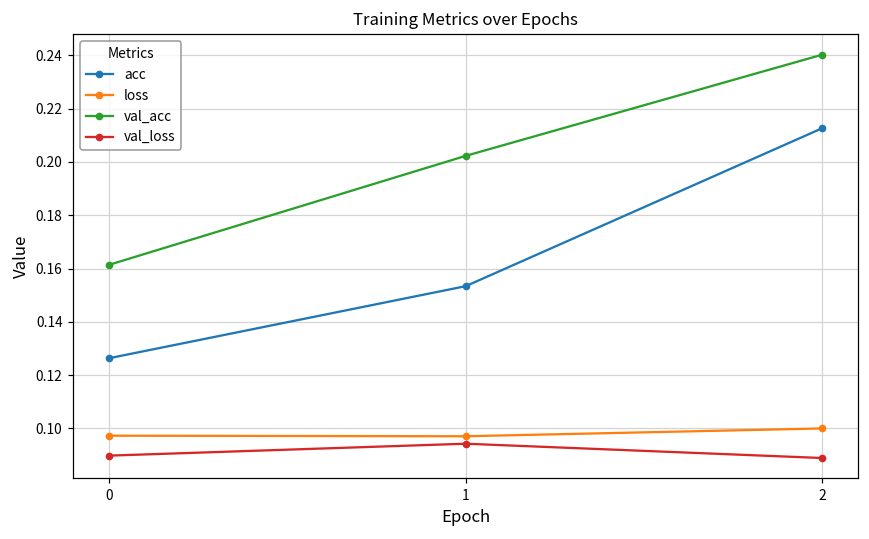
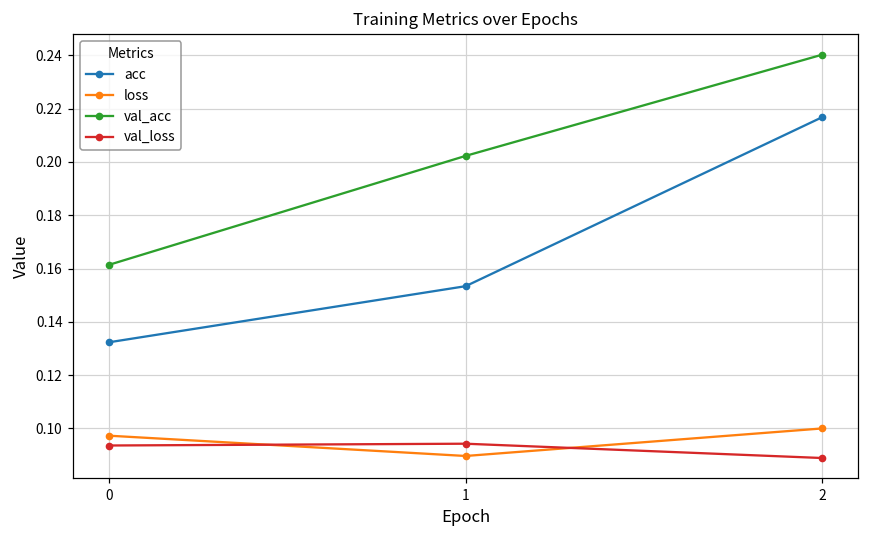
  {
    "acc": {
-     "0": 0.126,
+     "0": 0.132,
      "1": 0.153,
-     "2": 0.213
+     "2": 0.217
    },
    "loss": {
      "0": 0.097,
-     "1": 0.097,
+     "1": 0.090,
      "2": 0.100
    },
    "val_acc": {
      "0": 0.161,
      "1": 0.202,
      "2": 0.240
    },
    "val_loss": {
-     "0": 0.090,
+     "0": 0.094,
      "1": 0.094,
      "2": 0.089
    }
  }
